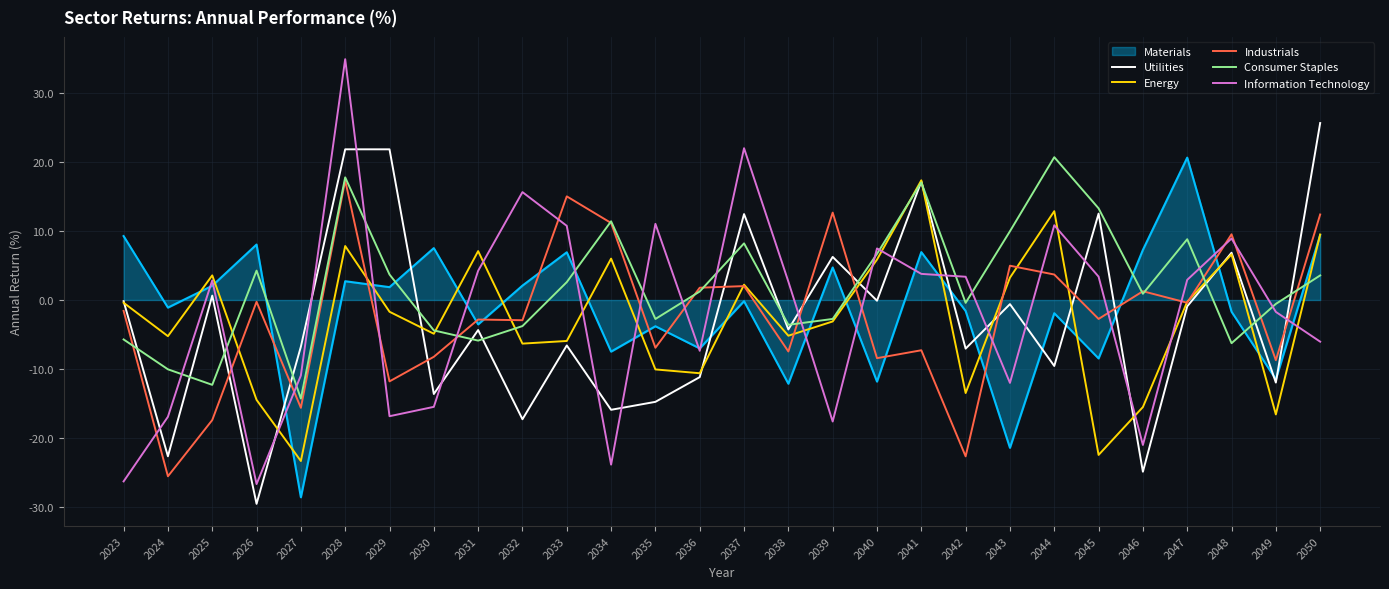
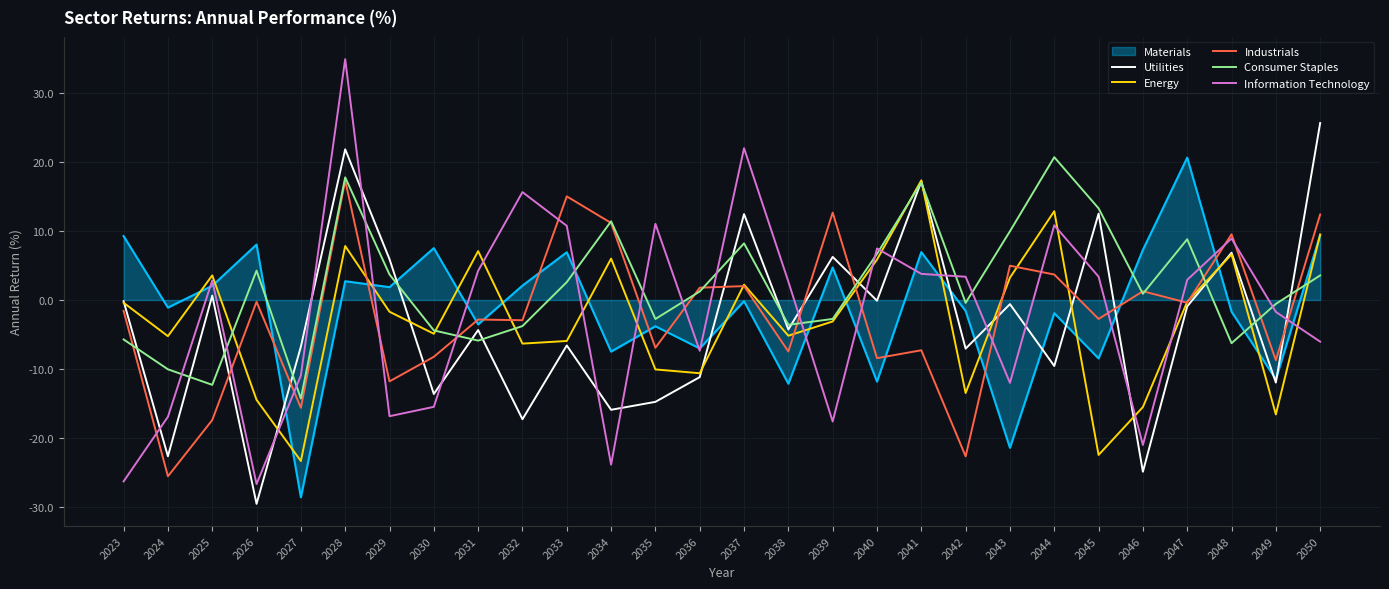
  {
    "Utilities": {
      "2024": -23,
      "2025": 1,
      "2026": -30,
      "2027": -7,
      "2028": 22,
-     "2029": 22,
+     "2029": 6,
      "2030": -14,
      "2031": -4,
      "2032": -17,
      "2033": -7,
      "2034": -16,
      "2035": -15,
      "2036": -11,
      "2037": 12,
      "2038": -4,
      "2039": 6,
      "2042": -7,
      "2043": -1,
      "2044": -10,
      "2045": 13,
      "2046": -25,
      "2047": -1,
      "2049": -12,
      "2050": 26
    },
    "Energy": {
      "2024": -5,
      "2025": 4,
      "2026": -14,
      "2027": -23,
      "2028": 8,
      "2029": -2,
      "2030": -5,
      "2031": 7,
      "2032": -6,
      "2033": -6,
      "2034": 6,
      "2035": -10,
      "2036": -11,
      "2038": -5,
      "2040": 6,
      "2042": -13,
      "2043": 3,
      "2044": 13,
      "2045": -22,
      "2046": -16,
      "2049": -17
    },
    "Industrials": {
      "2023": -2,
      "2024": -26,
      "2025": -17,
      "2026": 0,
      "2027": -16,
      "2028": 17,
      "2029": -12,
      "2030": -8,
      "2031": -3,
      "2032": -3,
      "2033": 15,
      "2035": -7,
      "2036": 2,
      "2038": -7,
      "2039": 13,
      "2040": -8,
      "2041": -7,
      "2042": -23,
      "2043": 5,
      "2044": 4,
      "2045": -3,
      "2046": 1,
      "2048": 10,
      "2049": -9,
      "2050": 12
    },
    "Consumer Staples": {
      "2023": -6,
      "2024": -10,
      "2025": -12,
      "2026": 4,
      "2027": -14,
      "2028": 18,
      "2029": 4,
      "2030": -4,
      "2031": -6,
      "2032": -4,
      "2033": 3,
      "2035": -3,
      "2036": 1,
      "2037": 8,
      "2038": -4,
      "2040": 7,
      "2042": 0,
      "2043": 10,
      "2044": 21,
      "2045": 13,
      "2046": 1,
      "2047": 9,
      "2048": -6,
      "2049": -1,
      "2050": 4
    },
    "Information Technology": {
      "2023": -26,
      "2024": -17,
      "2025": 3,
      "2026": -27,
      "2027": -11,
      "2028": 35,
      "2029": -17,
      "2030": -15,
      "2031": 4,
      "2032": 16,
      "2033": 11,
      "2034": -24,
      "2035": 11,
      "2037": 22,
      "2038": 3,
      "2039": -18,
      "2040": 7,
      "2041": 4,
      "2042": 3,
      "2043": -12,
      "2044": 11,
      "2045": 3,
      "2046": -21,
      "2047": 3,
      "2048": 9,
      "2049": -2,
      "2050": -6
    }
  }
